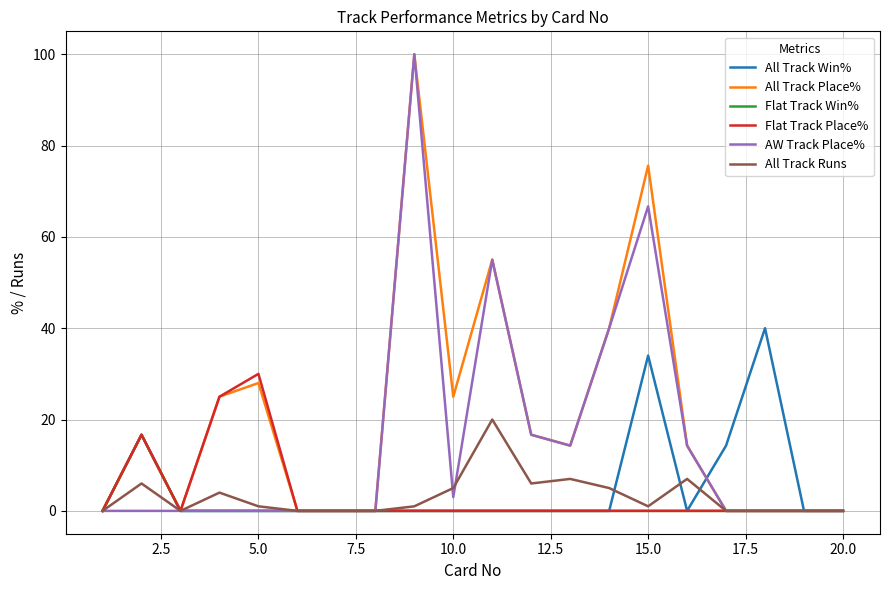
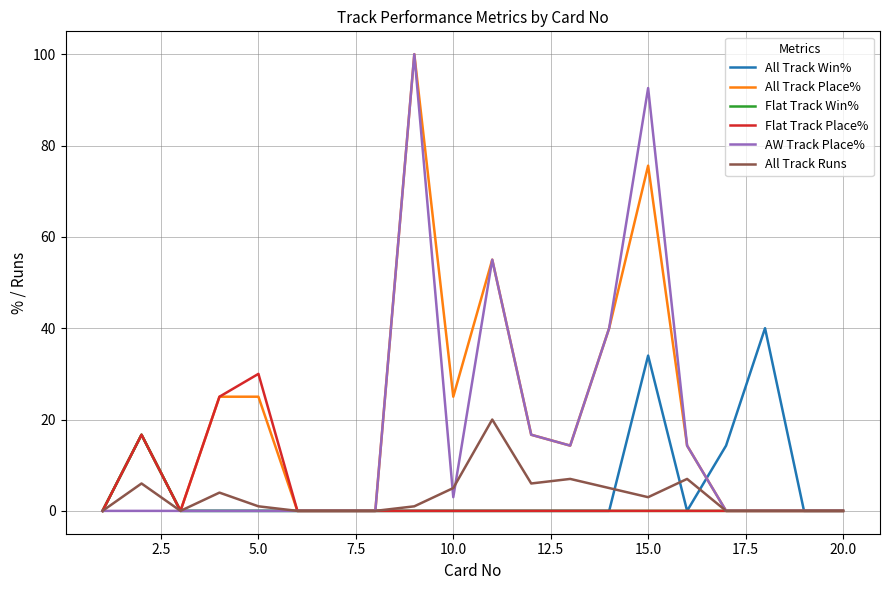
  {
    "All Track Win%": {
      "15.0": 34
    },
    "All Track Place%": {
-     "5.0": 28,
+     "5.0": 25,
      "10.0": 25,
      "15.0": 76
    },
    "Flat Track Place%": {
      "5.0": 30
    },
    "AW Track Place%": {
      "10.0": 3,
-     "15.0": 67
+     "15.0": 93
    },
    "All Track Runs": {
      "5.0": 1,
      "10.0": 5,
-     "15.0": 1
+     "15.0": 3
    }
  }
